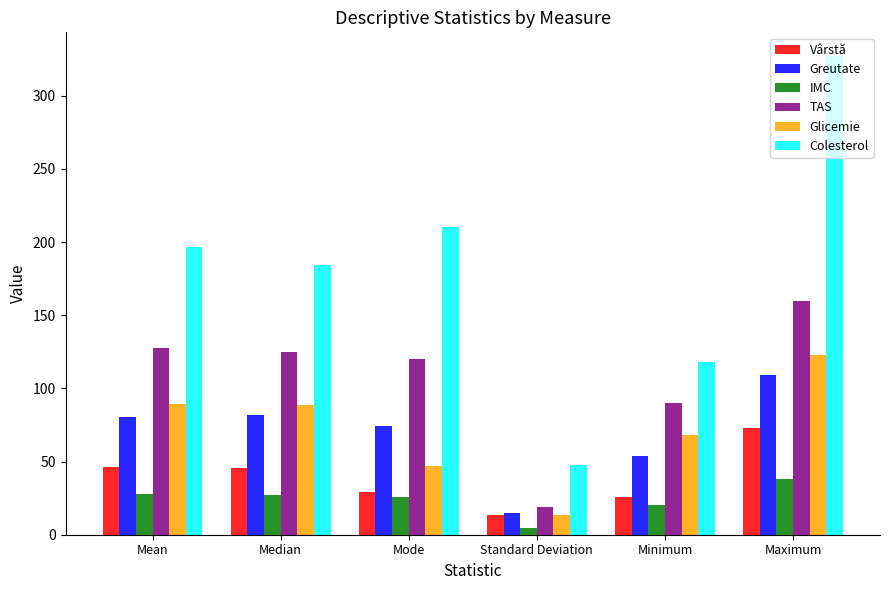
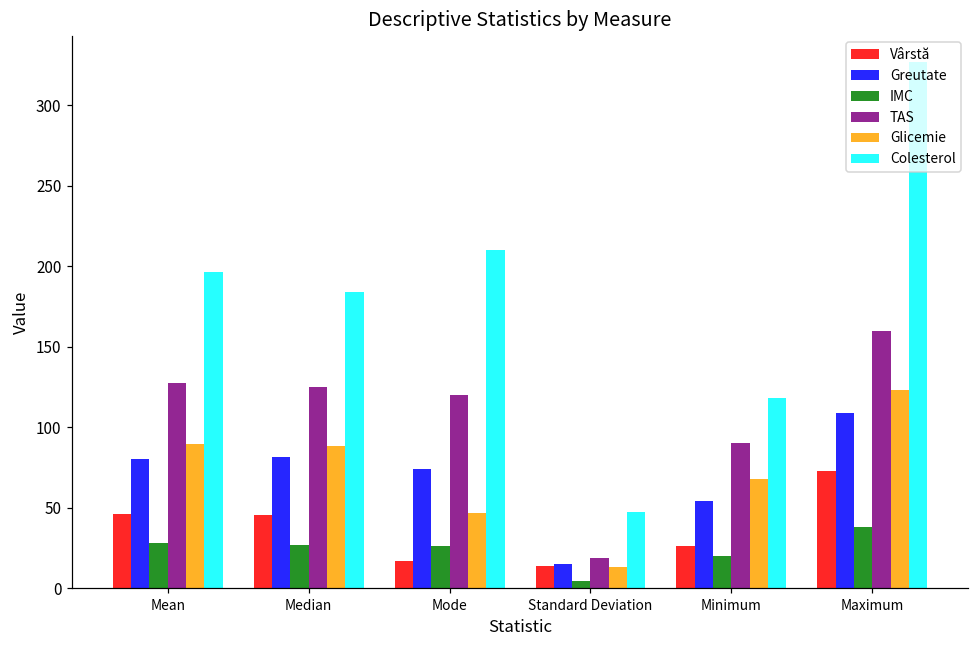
  {
    "Vârstă": {
      "Mean": 46,
      "Median": 46,
-     "Mode": 29,
+     "Mode": 17,
      "Standard Deviation": 14,
      "Minimum": 26,
      "Maximum": 73
    },
    "Greutate": {
      "Mean": 81,
      "Median": 82,
      "Mode": 74,
      "Standard Deviation": 15,
      "Minimum": 54,
      "Maximum": 109
    },
    "IMC": {
      "Mean": 28,
      "Median": 27,
      "Mode": 26,
      "Standard Deviation": 5,
      "Minimum": 20,
      "Maximum": 38
    },
    "TAS": {
      "Mean": 128,
      "Median": 125,
      "Mode": 120,
      "Standard Deviation": 19,
      "Minimum": 90,
      "Maximum": 160
    },
    "Glicemie": {
      "Mean": 89,
      "Median": 89,
      "Mode": 47,
      "Standard Deviation": 13,
      "Minimum": 68,
      "Maximum": 123
    },
    "Colesterol": {
      "Mean": 197,
      "Median": 184,
      "Mode": 210,
      "Standard Deviation": 47,
      "Minimum": 118
    }
  }
